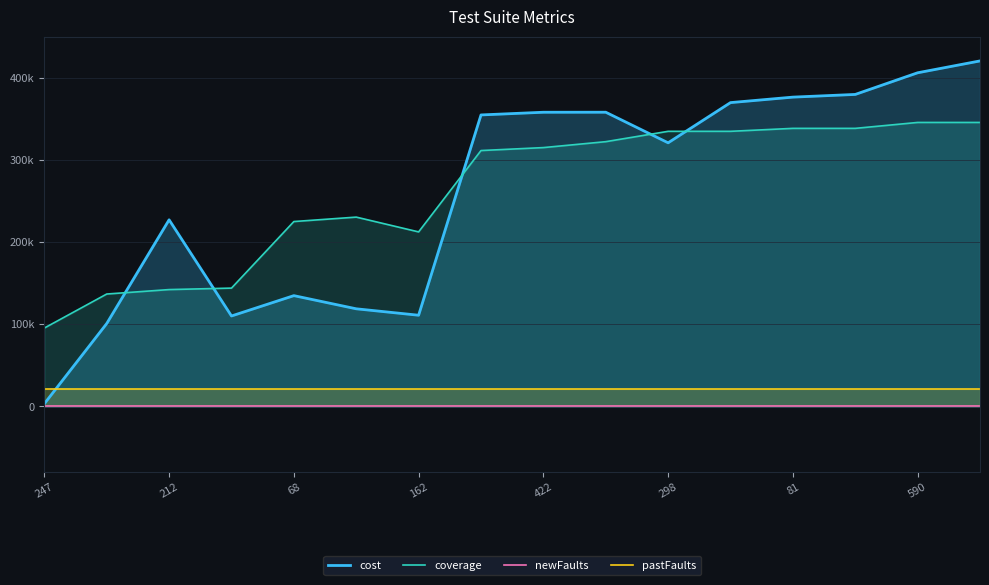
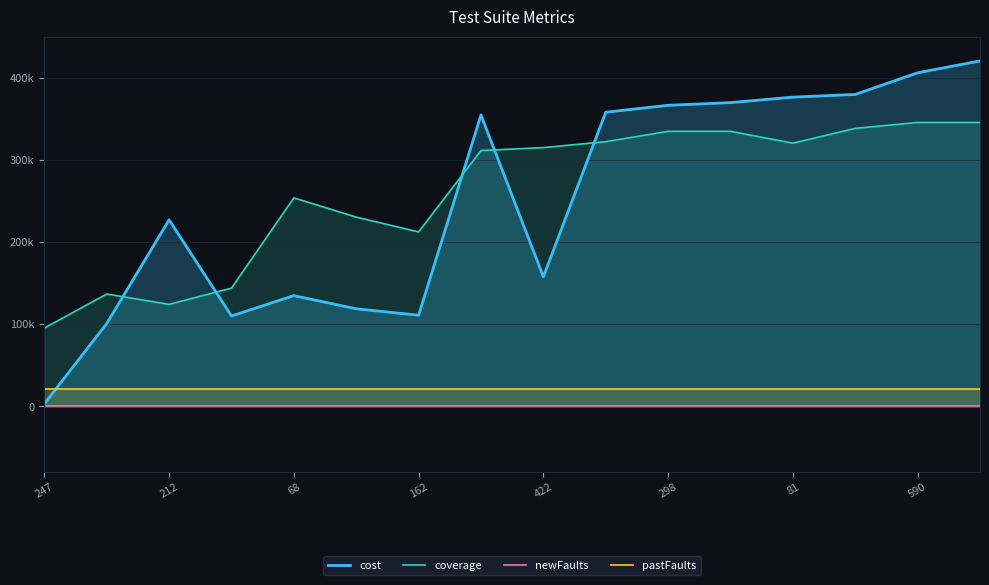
  {
    "cost": {
      "247": 0,
      "212": 230000,
      "68": 130000,
      "162": 110000,
-     "422": 360000,
-     "298": 320000,
+     "422": 160000,
+     "298": 370000,
      "81": 380000,
      "590": 410000
    },
    "coverage": {
      "247": 100000,
-     "212": 140000,
-     "68": 230000,
+     "212": 120000,
+     "68": 250000,
      "162": 210000,
      "422": 320000,
      "298": 330000,
-     "81": 340000,
+     "81": 320000,
      "590": 350000
    },
    "newFaults": {
      "247": 0,
      "212": 0,
      "68": 0,
      "162": 0,
      "422": 0,
      "298": 0,
      "81": 0,
      "590": 0
    },
    "pastFaults": {
      "247": 20000,
      "212": 20000,
      "68": 20000,
      "162": 20000,
      "422": 20000,
      "298": 20000,
      "81": 20000,
      "590": 20000
    }
  }
